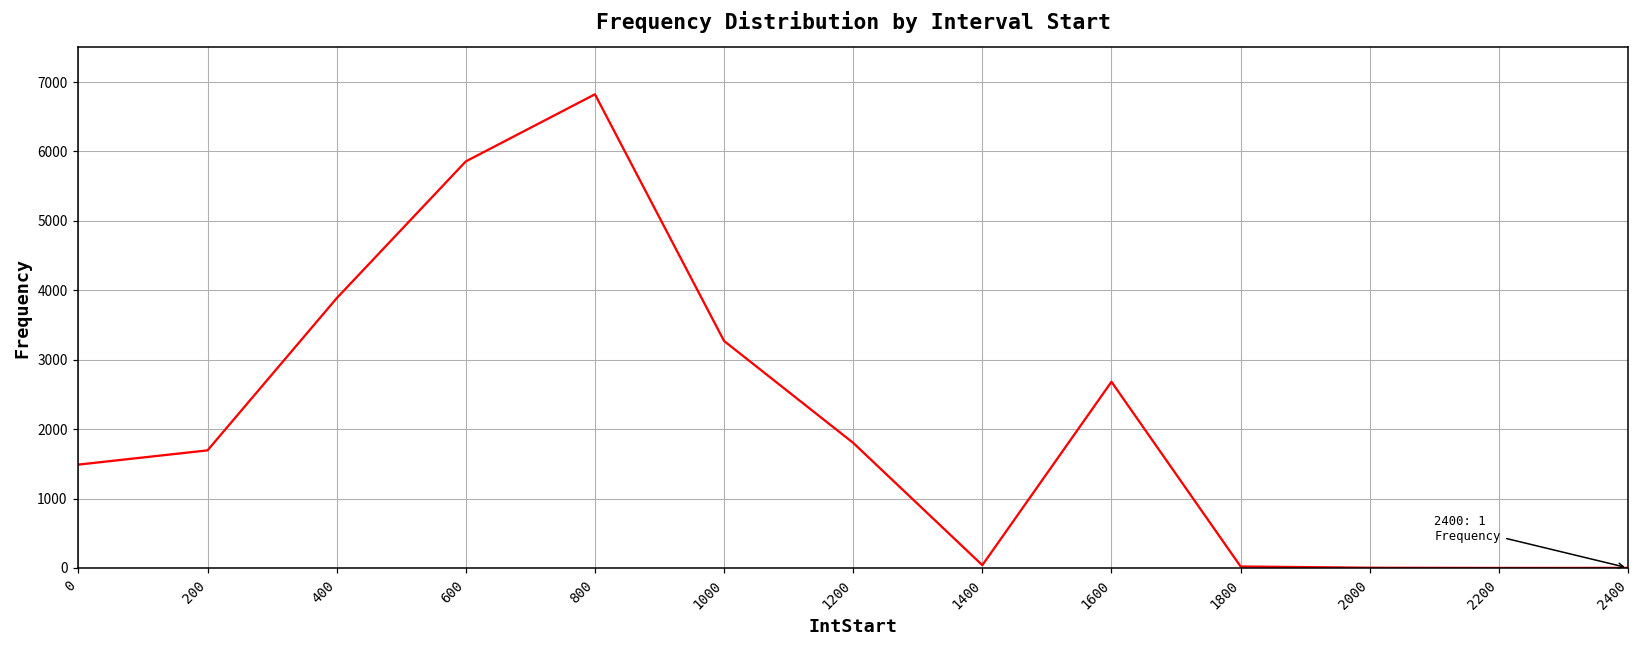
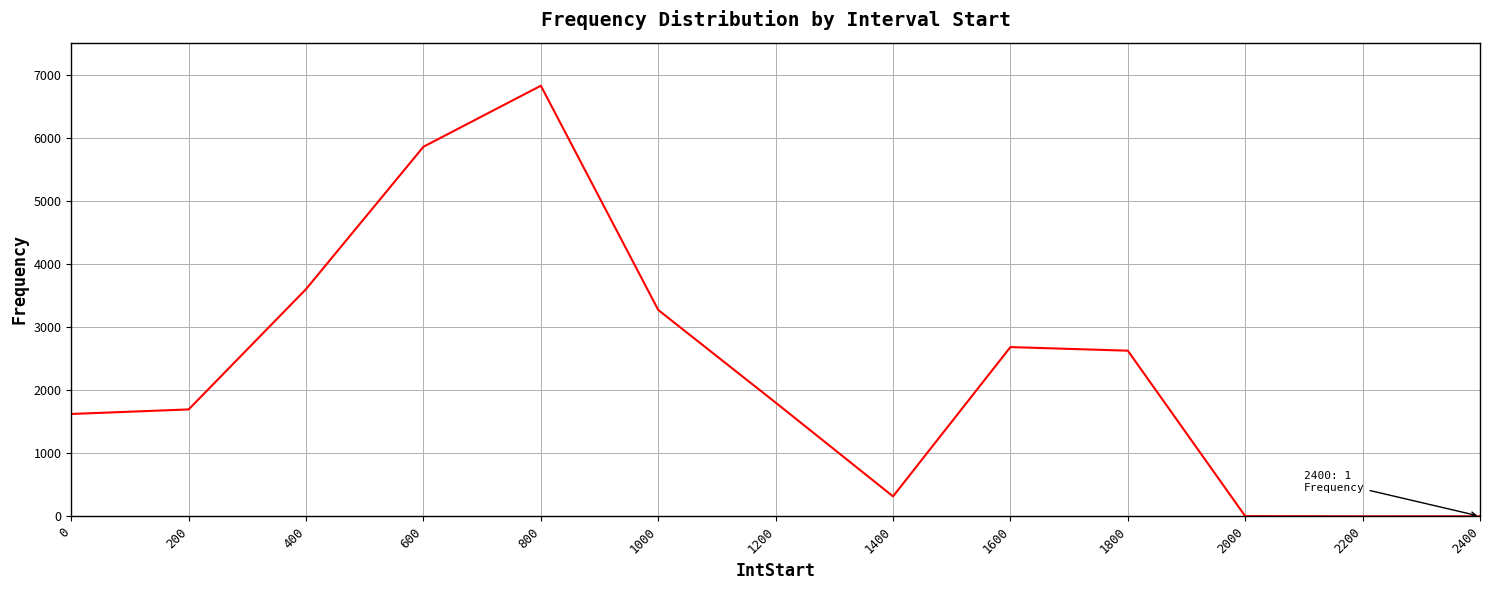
  {
-   "0": 1500,
+   "0": 1600,
    "200": 1700,
-   "400": 3900,
+   "400": 3600,
    "600": 5900,
    "800": 6800,
    "1000": 3300,
    "1200": 1800,
-   "1400": 0,
+   "1400": 300,
    "1600": 2700,
-   "1800": 0,
+   "1800": 2600,
    "2000": 0,
    "2400": 0
  }
